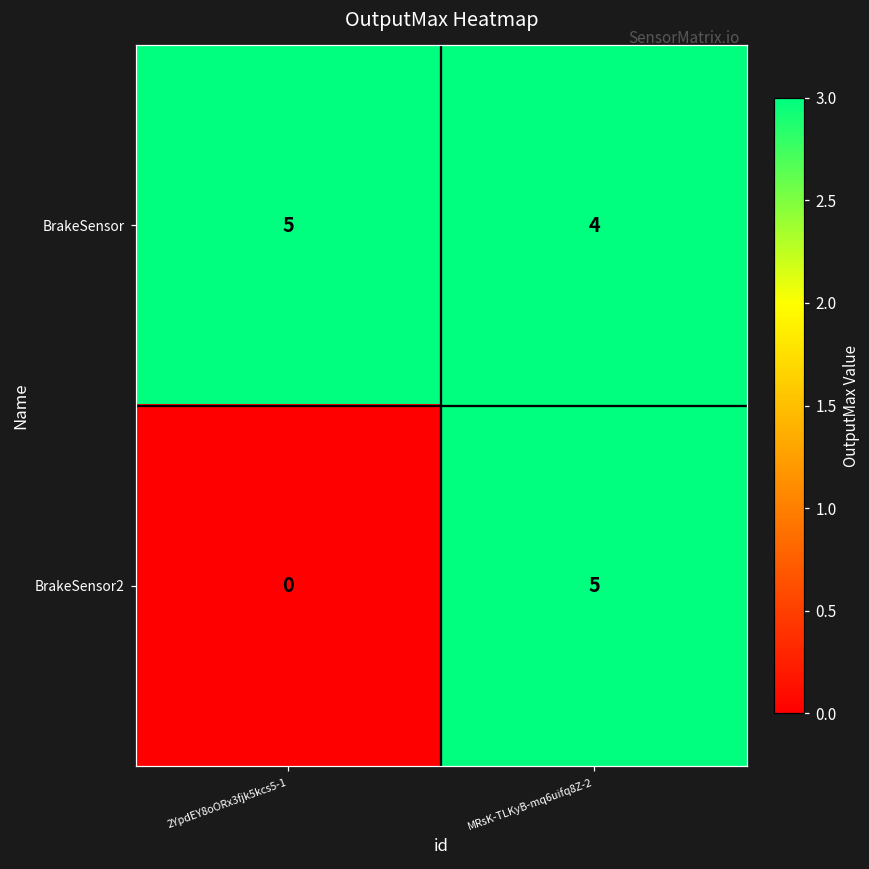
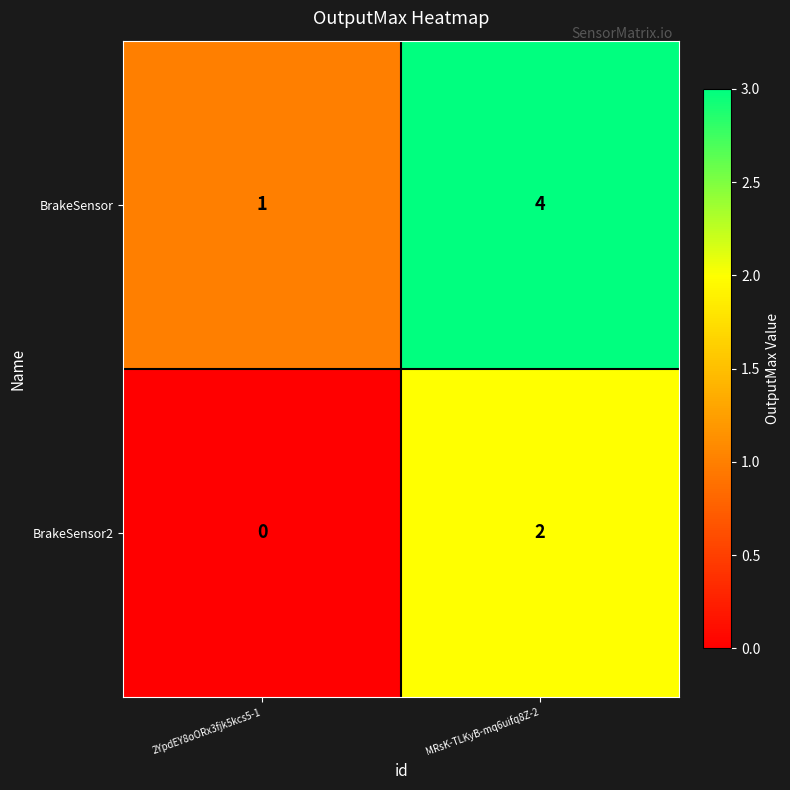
  {
    "BrakeSensor": {
-     "2YpdEY8oORx3fjk5kcs5-1": 5,
+     "2YpdEY8oORx3fjk5kcs5-1": 1,
      "MRsK-TLKyB-mq6uifq8Z-2": 4
    },
    "BrakeSensor2": {
      "2YpdEY8oORx3fjk5kcs5-1": 0,
-     "MRsK-TLKyB-mq6uifq8Z-2": 5
+     "MRsK-TLKyB-mq6uifq8Z-2": 2
    }
  }
